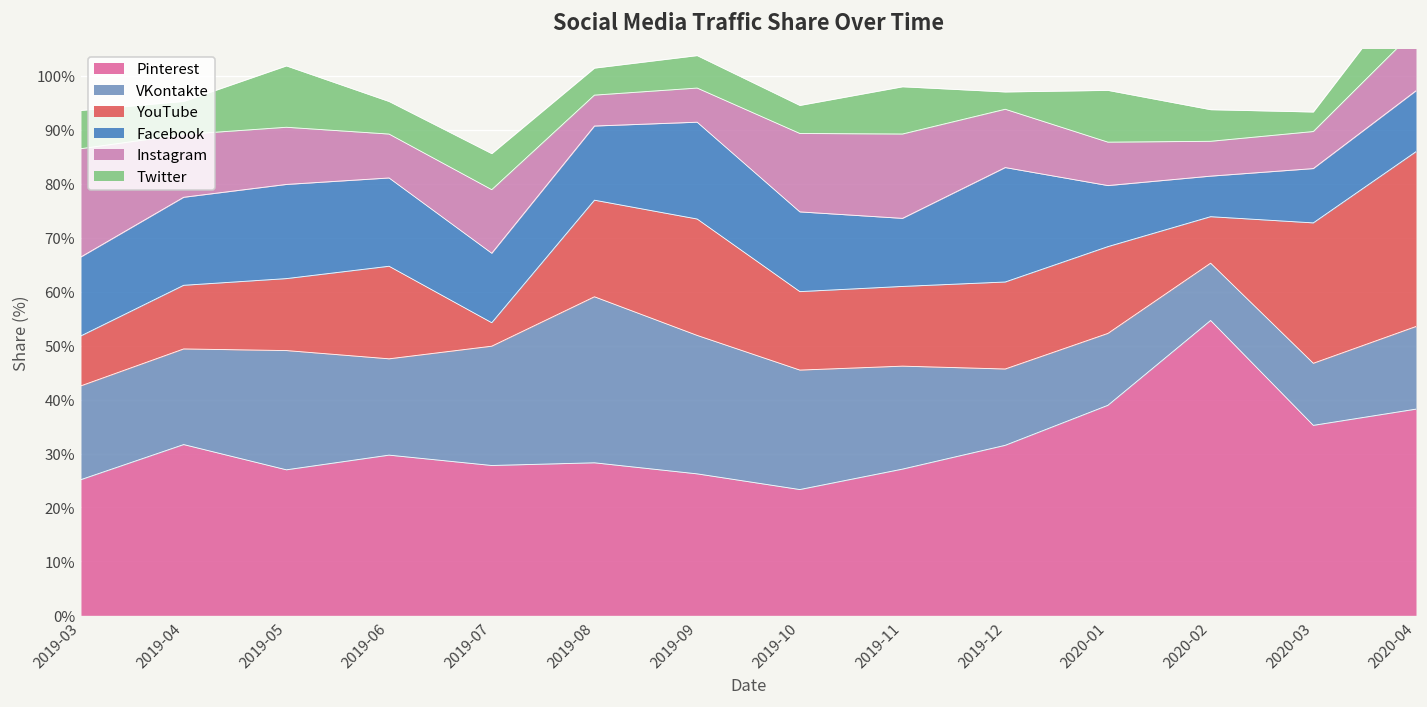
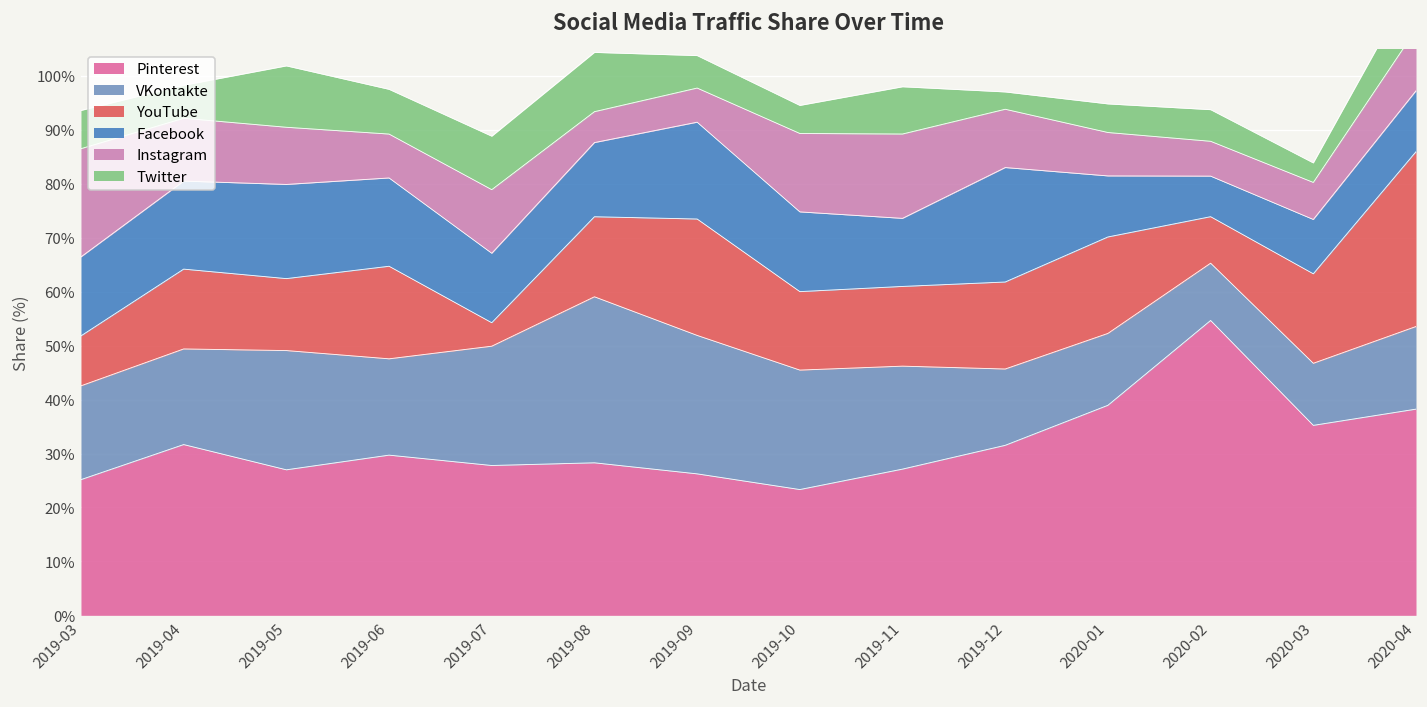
  {
    "YouTube": {
      "2019-03": "9%",
-     "2019-04": "12%",
+     "2019-04": "15%",
      "2019-05": "13%",
      "2019-06": "17%",
      "2019-07": "4%",
-     "2019-08": "18%",
+     "2019-08": "15%",
      "2019-09": "22%",
      "2019-10": "15%",
      "2019-11": "15%",
      "2019-12": "16%",
-     "2020-01": "16%",
+     "2020-01": "18%",
      "2020-02": "9%",
-     "2020-03": "26%",
+     "2020-03": "17%",
      "2020-04": "32%"
    },
    "Twitter": {
      "2019-03": "7%",
      "2019-05": "11%",
-     "2019-06": "6%",
-     "2019-07": "7%",
-     "2019-08": "5%",
+     "2019-06": "8%",
+     "2019-07": "10%",
+     "2019-08": "11%",
      "2019-09": "6%",
      "2019-10": "5%",
      "2019-11": "9%",
      "2019-12": "3%",
-     "2020-01": "10%",
+     "2020-01": "5%",
      "2020-02": "6%",
      "2020-03": "4%"
    }
  }
